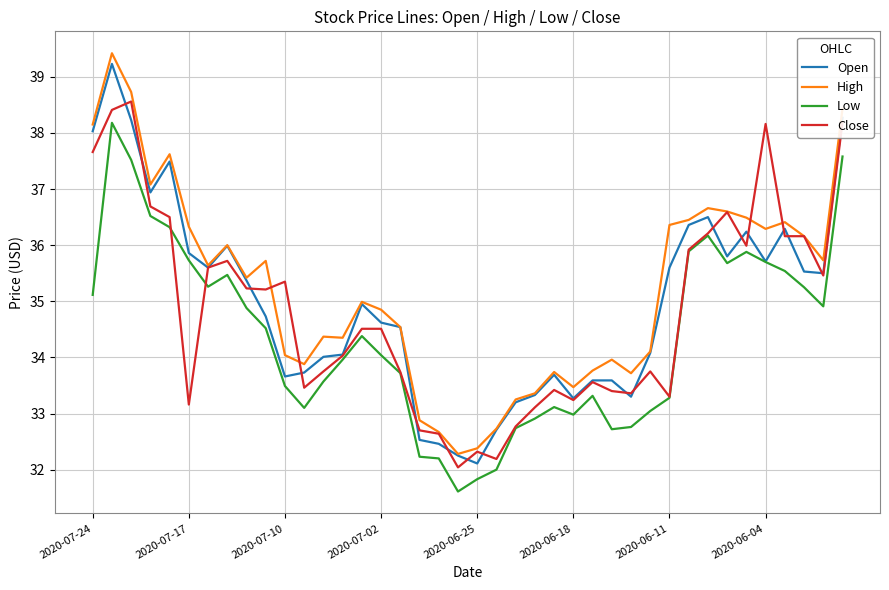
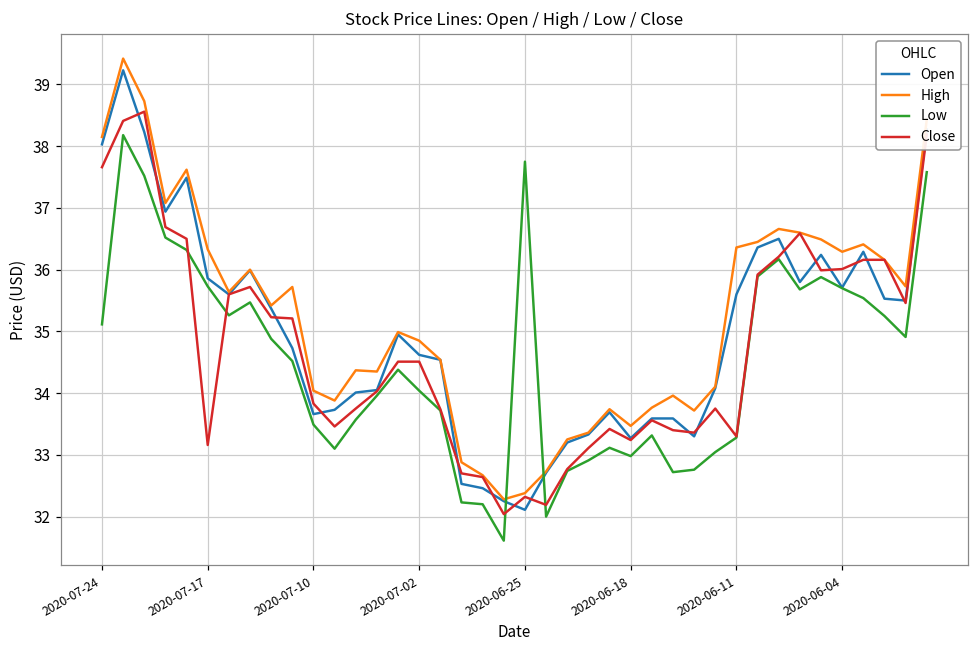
  {
    "Open": {
      "2020-07-24": 38.0,
      "2020-07-17": 35.9,
      "2020-07-10": 33.7,
      "2020-07-02": 34.6,
      "2020-06-25": 32.1,
      "2020-06-11": 35.6
    },
    "High": {
      "2020-07-24": 38.2,
      "2020-07-17": 36.3,
      "2020-07-10": 34.0,
      "2020-07-02": 34.9,
      "2020-06-25": 32.4,
      "2020-06-18": 33.5,
      "2020-06-11": 36.4,
      "2020-06-04": 36.3
    },
    "Low": {
      "2020-07-24": 35.1,
      "2020-07-17": 35.7,
      "2020-07-10": 33.5,
      "2020-07-02": 34.0,
-     "2020-06-25": 31.8,
+     "2020-06-25": 37.8,
      "2020-06-18": 33.0
    },
    "Close": {
      "2020-07-24": 37.7,
      "2020-07-17": 33.2,
-     "2020-07-10": 35.4,
+     "2020-07-10": 33.8,
      "2020-07-02": 34.5,
      "2020-06-25": 32.3,
-     "2020-06-04": 38.2
+     "2020-06-04": 36.0
    }
  }
